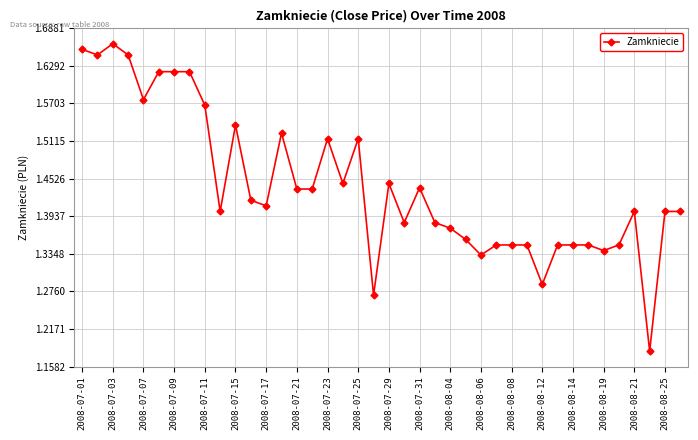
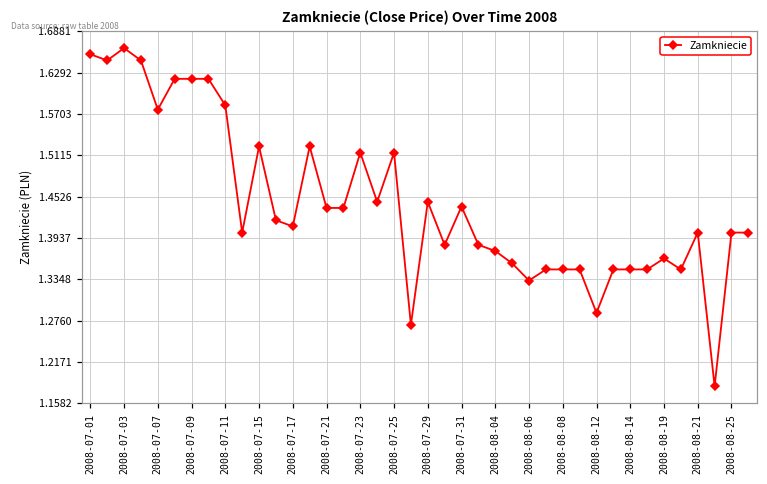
  {
    "2008-07-01": 1.66,
    "2008-07-03": 1.66,
    "2008-07-07": 1.58,
    "2008-07-09": 1.62,
-   "2008-07-11": 1.57,
-   "2008-07-15": 1.54,
+   "2008-07-11": 1.58,
+   "2008-07-15": 1.52,
    "2008-07-17": 1.41,
    "2008-07-21": 1.44,
    "2008-07-23": 1.52,
    "2008-07-25": 1.52,
    "2008-07-29": 1.45,
    "2008-07-31": 1.44,
    "2008-08-04": 1.38,
    "2008-08-06": 1.33,
    "2008-08-08": 1.35,
    "2008-08-12": 1.29,
    "2008-08-14": 1.35,
-   "2008-08-19": 1.34,
+   "2008-08-19": 1.36,
    "2008-08-21": 1.40,
    "2008-08-25": 1.40
  }
